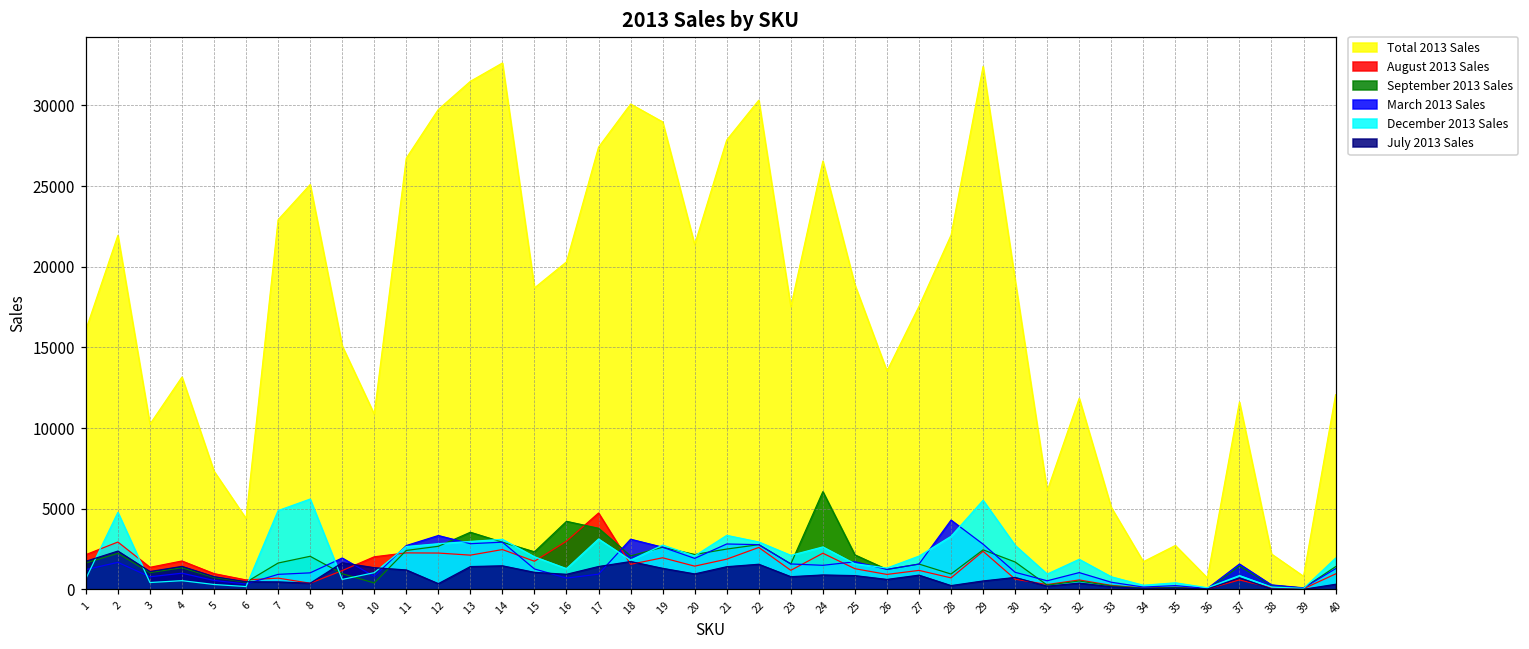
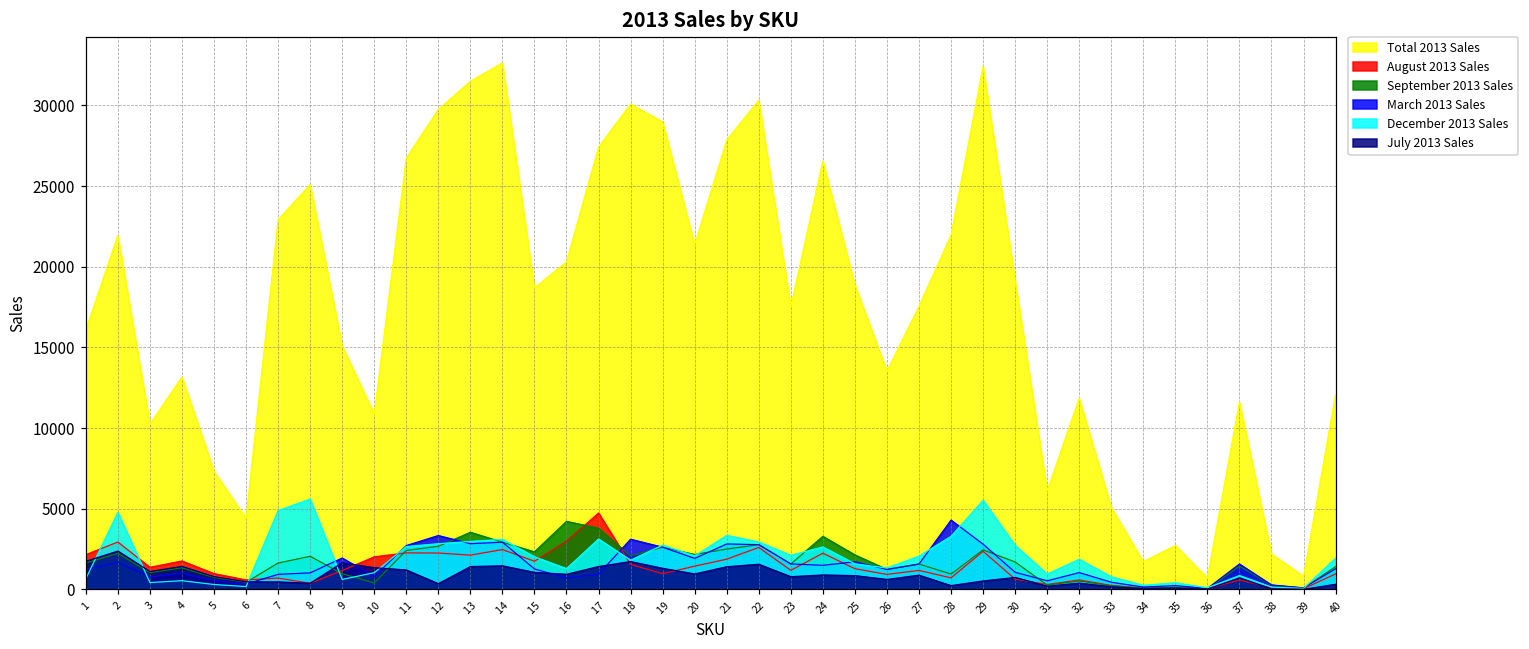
  {
    "Total 2013 Sales": {
      "1": 16100,
      "2": 21900,
      "3": 10200,
      "4": 13200,
      "5": 7300,
      "6": 4400,
      "7": 22900,
      "8": 25100,
      "9": 15100,
      "10": 10900,
      "11": 26700,
      "12": 29700,
      "13": 31500,
      "14": 32600,
      "15": 18700,
      "16": 20300,
      "17": 27400,
      "18": 30100,
      "19": 29000,
      "20": 21400,
      "21": 27900,
      "22": 30300,
      "23": 17500,
      "24": 26600,
      "25": 18900,
      "26": 13500,
      "27": 17500,
      "28": 22000,
      "29": 32400,
      "30": 19200,
      "31": 6100,
      "32": 11800,
      "33": 5100,
      "34": 1700,
      "35": 2700,
      "36": 700,
      "37": 11600,
      "38": 2200,
      "39": 800,
      "40": 12100
    },
    "August 2013 Sales": {
      "1": 2200,
      "2": 2900,
      "3": 1400,
      "4": 1800,
      "5": 1000,
      "7": 700,
      "9": 1200,
      "10": 2000,
      "12": 2300,
      "13": 2100,
      "14": 2500,
      "15": 1700,
      "16": 3000,
      "17": 4700,
-     "19": 2000,
+     "19": 1000,
      "20": 1400,
      "21": 1900,
      "22": 2600,
      "23": 1200,
      "24": 2200,
      "25": 1300,
      "26": 900,
      "27": 1200,
      "28": 700,
      "40": 1000
    },
    "September 2013 Sales": {
      "7": 1600,
      "8": 2100,
      "9": 1000,
      "10": 400,
      "13": 3500,
      "15": 2300,
      "16": 4200,
      "17": 3800,
      "18": 2100,
      "21": 2500,
-     "24": 6100,
+     "24": 3300,
      "25": 2100,
      "28": 1000,
      "30": 1700
    },
    "March 2013 Sales": {
      "1": 1200,
      "2": 1700,
      "3": 800,
      "4": 1000,
      "5": 600,
      "7": 900,
      "8": 1000,
      "9": 1900,
      "10": 800,
      "12": 3300,
      "15": 1300,
      "16": 700,
      "17": 900,
      "18": 3100,
      "21": 2800,
      "24": 1500,
      "28": 4300,
      "29": 2800,
      "30": 1100,
      "31": 500,
      "32": 1000,
      "33": 400
    },
    "December 2013 Sales": {
      "1": 700,
      "2": 4800,
      "3": 400,
      "4": 500,
      "5": 300,
      "7": 4900,
      "8": 5600,
      "9": 600,
      "10": 1000,
      "14": 3100,
      "15": 2000,
      "16": 1300,
      "17": 3100,
      "21": 3400,
      "23": 2100,
      "24": 2600,
      "27": 2100,
      "28": 3300,
      "29": 5500,
      "30": 2700,
      "31": 1000,
      "32": 1900,
      "33": 800,
      "35": 400,
      "40": 1900
    },
    "July 2013 Sales": {
      "7": 500,
      "9": 1700,
      "10": 1300,
      "11": 1200,
      "12": 400,
      "13": 1400,
      "14": 1500,
      "15": 1100,
      "16": 900,
      "17": 1400,
      "19": 1300,
      "20": 1000,
      "21": 1400,
      "22": 1600,
      "23": 800,
      "24": 900,
      "25": 900,
      "26": 600,
      "27": 900,
      "28": 200,
      "29": 500,
      "40": 300
    }
  }
